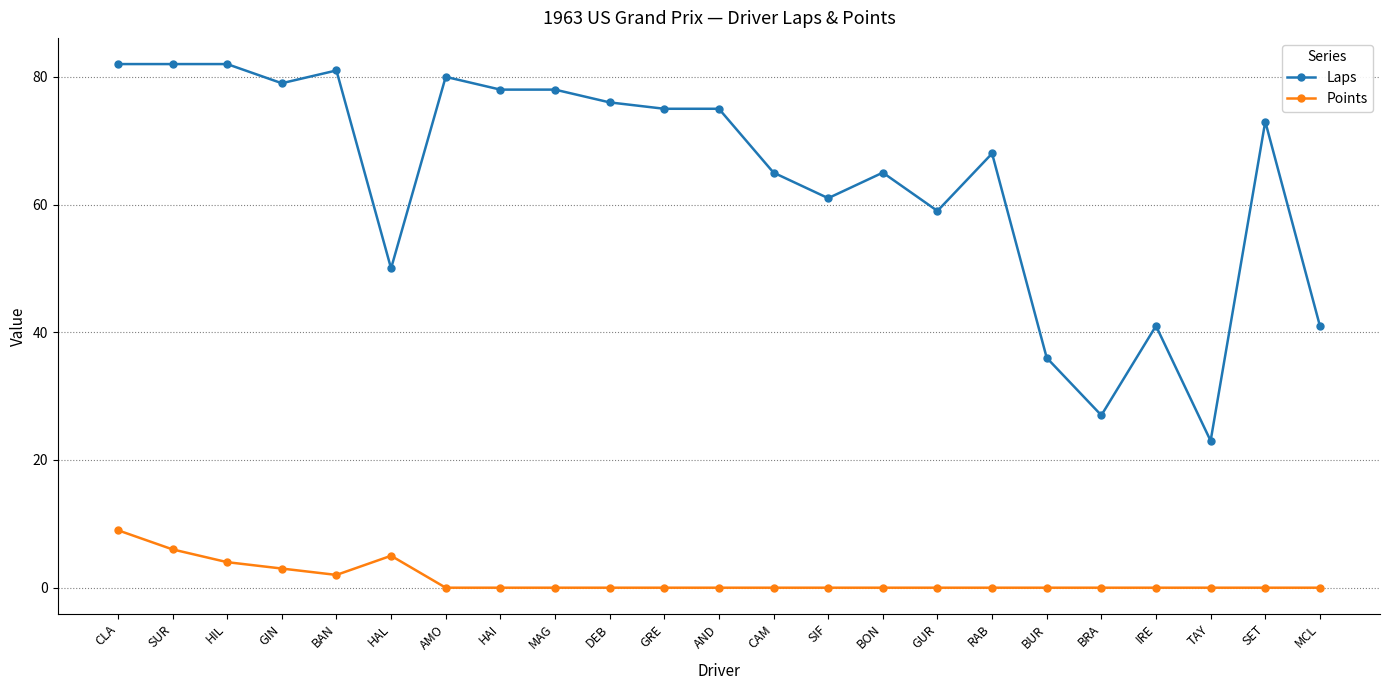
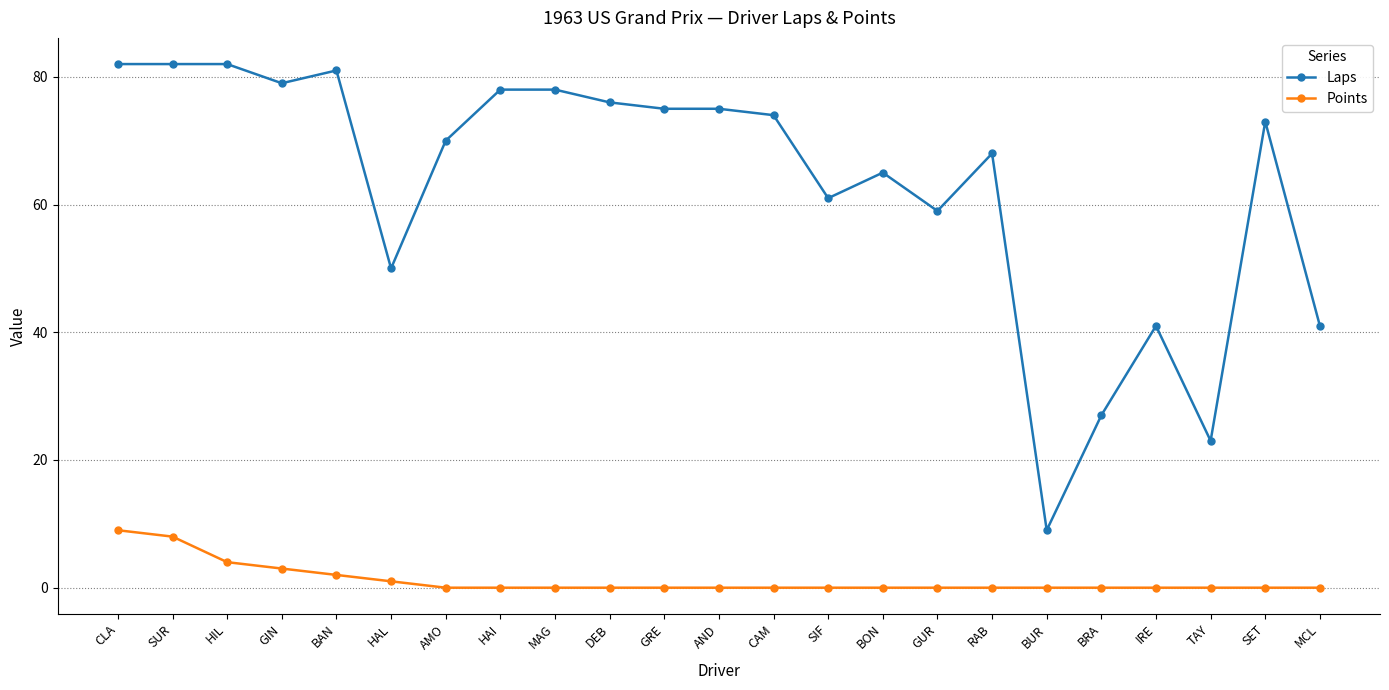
  {
    "Laps": {
      "CLA": 82,
      "SUR": 82,
      "HIL": 82,
      "GIN": 79,
      "BAN": 81,
      "HAL": 50,
-     "AMO": 80,
+     "AMO": 70,
      "HAI": 78,
      "MAG": 78,
      "DEB": 76,
      "GRE": 75,
      "AND": 75,
-     "CAM": 65,
+     "CAM": 74,
      "SIF": 61,
      "BON": 65,
      "GUR": 59,
      "RAB": 68,
-     "BUR": 36,
+     "BUR": 9,
      "BRA": 27,
      "IRE": 41,
      "TAY": 23,
      "SET": 73,
      "MCL": 41
    },
    "Points": {
      "CLA": 9,
-     "SUR": 6,
+     "SUR": 8,
      "HIL": 4,
      "GIN": 3,
      "BAN": 2,
-     "HAL": 5,
+     "HAL": 1,
      "AMO": 0,
      "HAI": 0,
      "MAG": 0,
      "DEB": 0,
      "GRE": 0,
      "AND": 0,
      "CAM": 0,
      "SIF": 0,
      "BON": 0,
      "GUR": 0,
      "RAB": 0,
      "BUR": 0,
      "BRA": 0,
      "IRE": 0,
      "TAY": 0,
      "SET": 0,
      "MCL": 0
    }
  }
